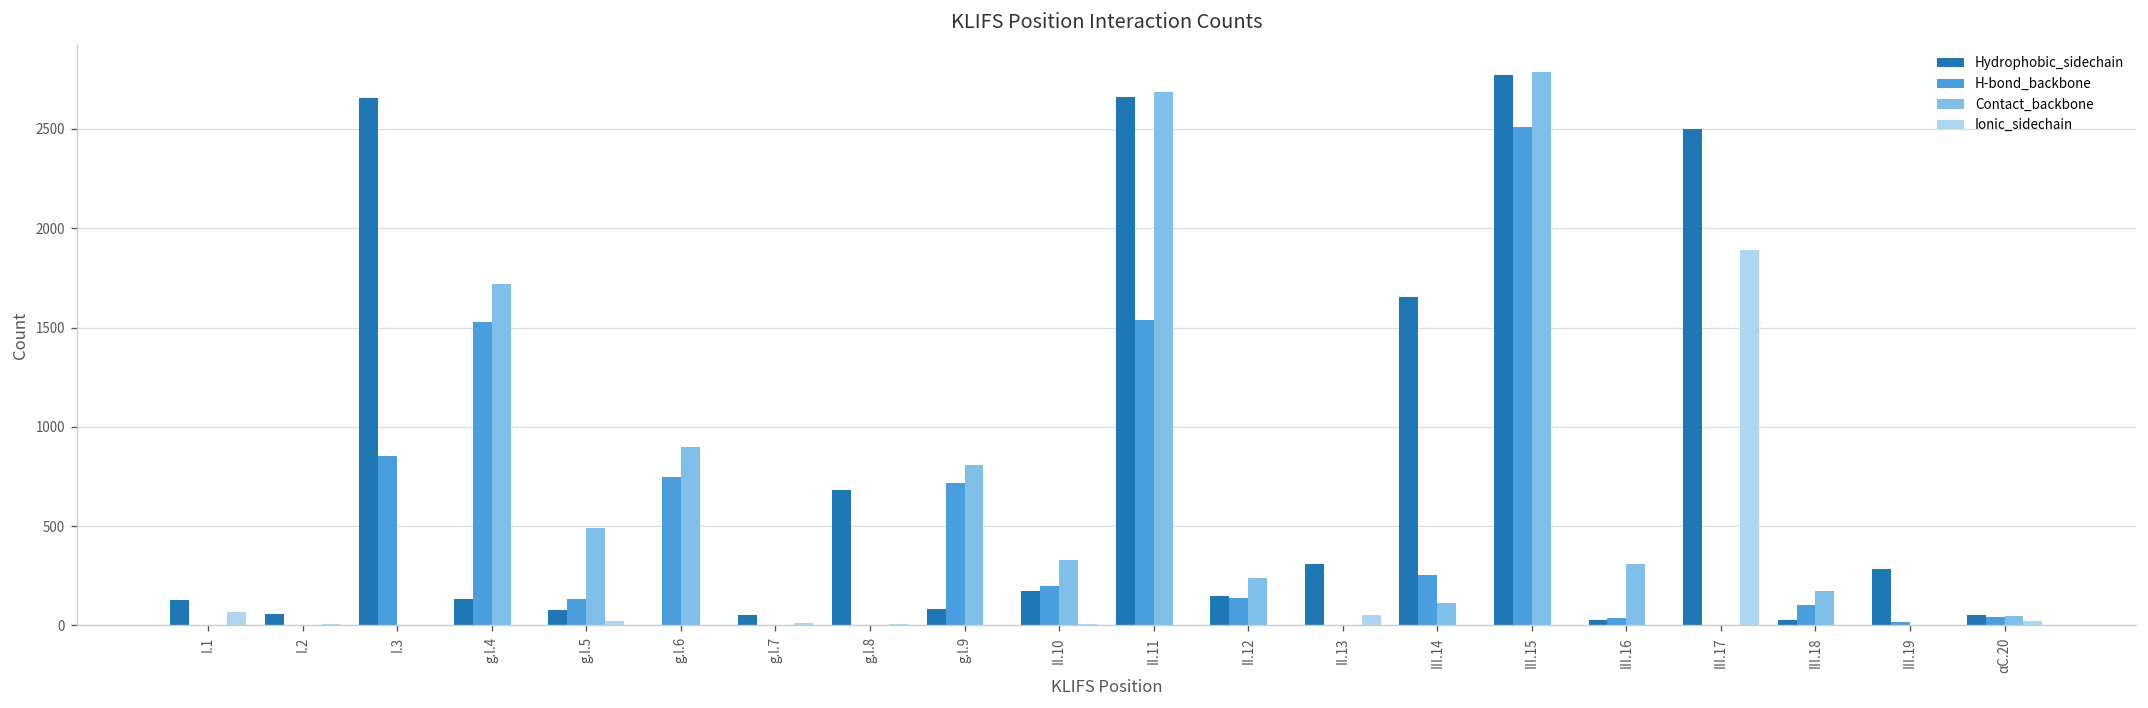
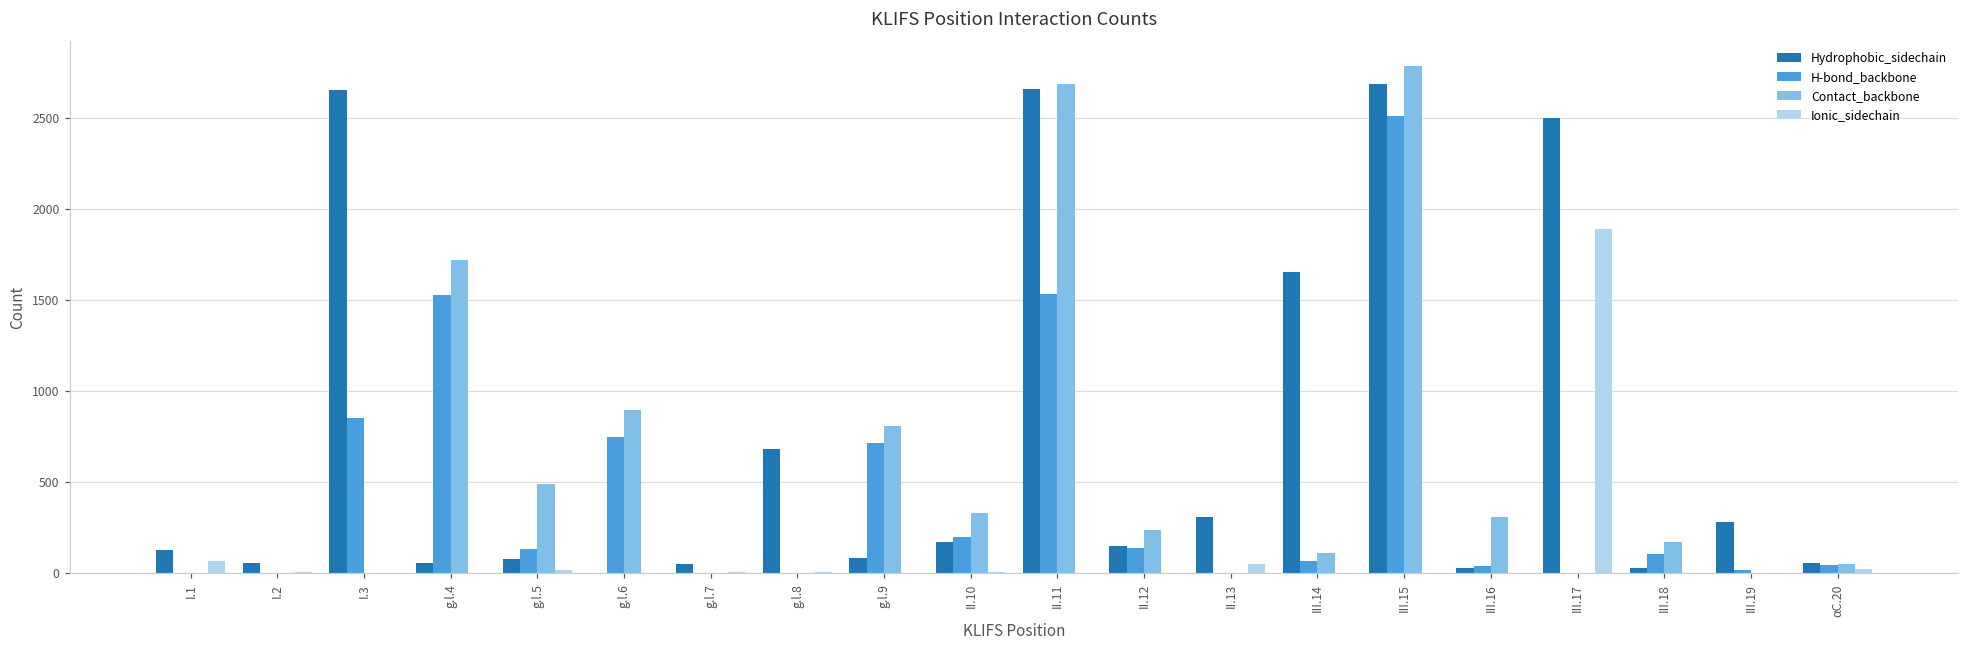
  {
    "Hydrophobic_sidechain": {
      "I.1": 130,
      "I.2": 60,
      "I.3": 2660,
-     "g.l.4": 130,
+     "g.l.4": 60,
      "g.l.5": 80,
      "g.l.7": 50,
      "g.l.8": 680,
      "g.l.9": 90,
      "II.10": 170,
      "II.11": 2660,
      "II.12": 150,
      "II.13": 310,
      "III.14": 1650,
-     "III.15": 2770,
+     "III.15": 2690,
      "III.16": 30,
      "III.17": 2500,
      "III.18": 30,
      "III.19": 280,
      "αC.20": 60
    },
    "H-bond_backbone": {
      "I.1": 0,
      "I.2": 0,
      "I.3": 860,
      "g.l.4": 1530,
      "g.l.5": 130,
      "g.l.6": 750,
      "g.l.7": 0,
      "g.l.8": 0,
      "g.l.9": 720,
      "II.10": 200,
      "II.11": 1540,
      "II.12": 140,
      "II.13": 0,
-     "III.14": 250,
+     "III.14": 70,
      "III.15": 2510,
      "III.16": 40,
      "III.17": 0,
      "III.18": 100,
      "III.19": 20,
      "αC.20": 50
    }
  }
